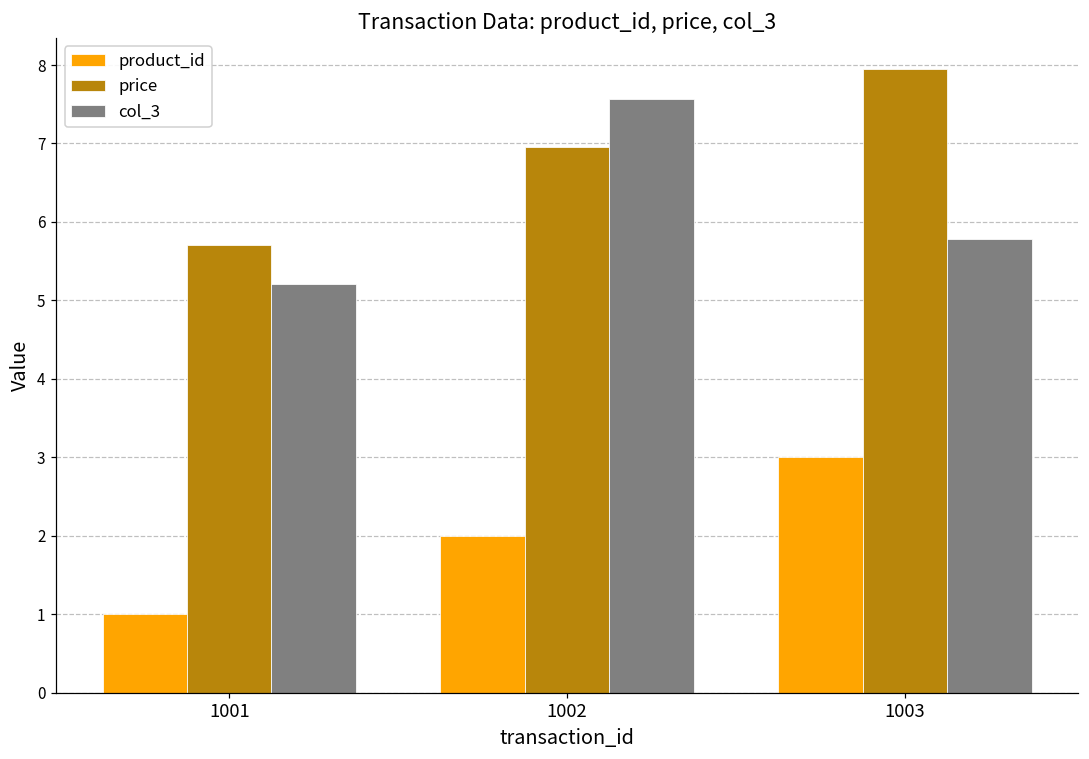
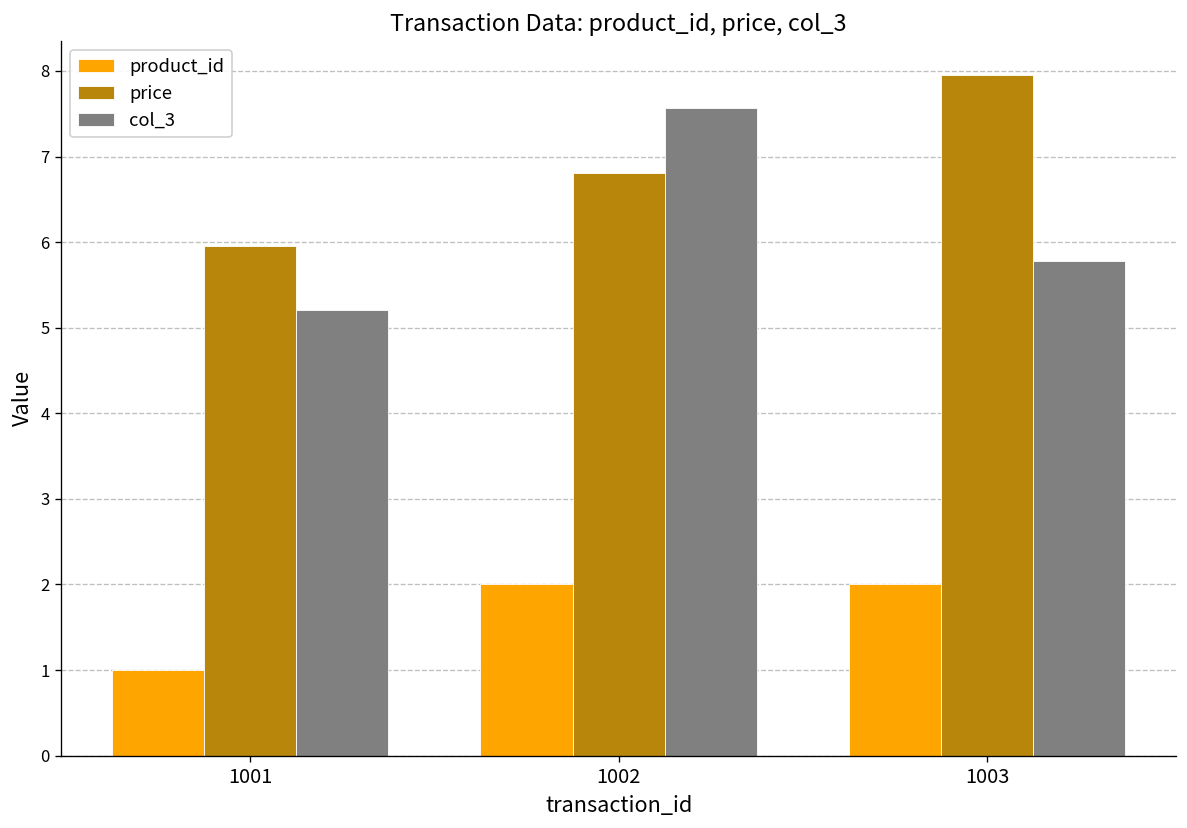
  {
    "product_id": {
      "1001": 1,
      "1002": 2,
-     "1003": 3
+     "1003": 2
    },
    "price": {
-     "1001": 5.7,
-     "1002": 7.0,
+     "1001": 6.0,
+     "1002": 6.8,
      "1003": 8.0
    },
    "col_3": {
      "1001": 5.2,
      "1002": 7.6,
      "1003": 5.8
    }
  }
